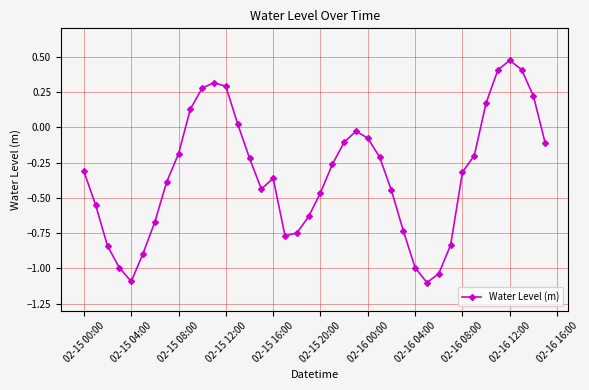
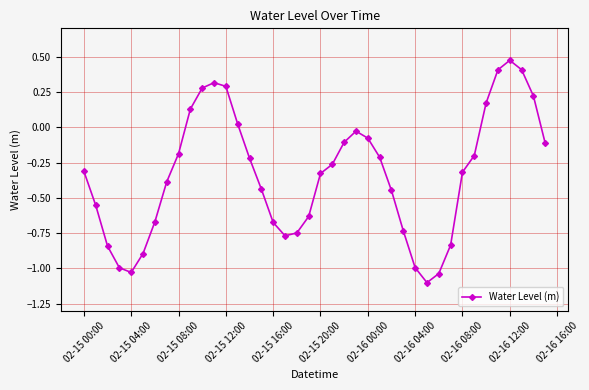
  {
    "02-15 00:00": -0.31,
-   "02-15 04:00": -1.09,
+   "02-15 04:00": -1.03,
    "02-15 08:00": -0.19,
    "02-15 12:00": 0.29,
-   "02-15 16:00": -0.36,
-   "02-15 20:00": -0.46,
+   "02-15 16:00": -0.67,
+   "02-15 20:00": -0.33,
    "02-16 00:00": -0.08,
    "02-16 04:00": -0.99,
    "02-16 08:00": -0.32,
    "02-16 12:00": 0.47
  }
